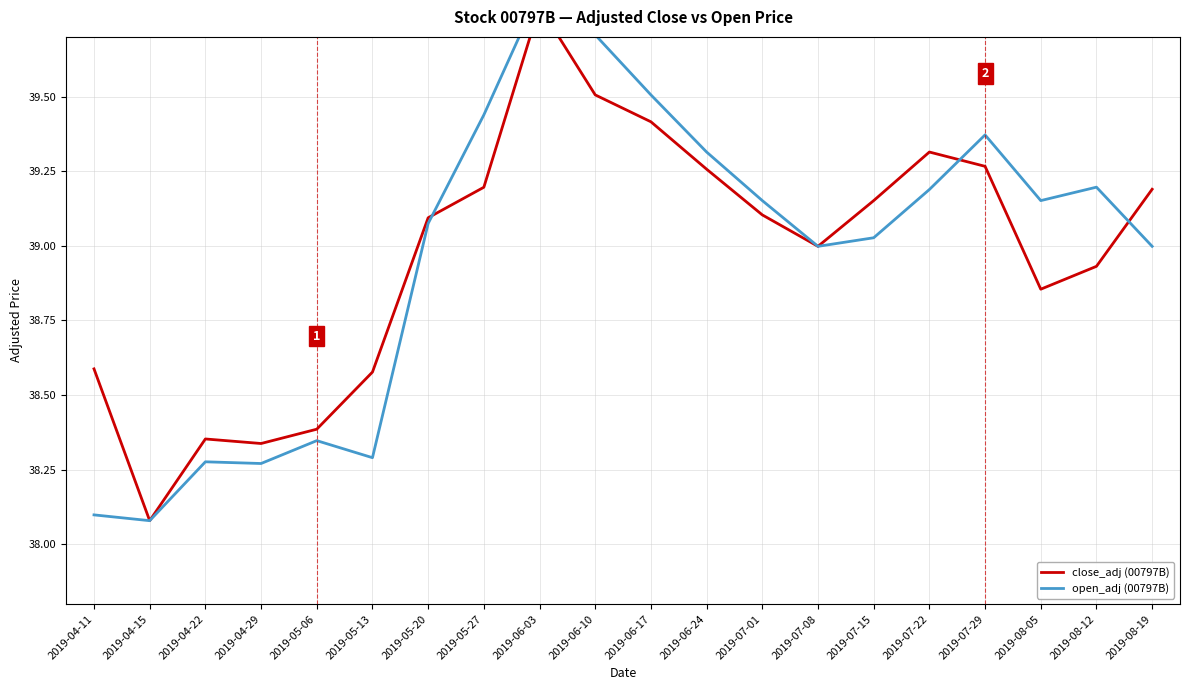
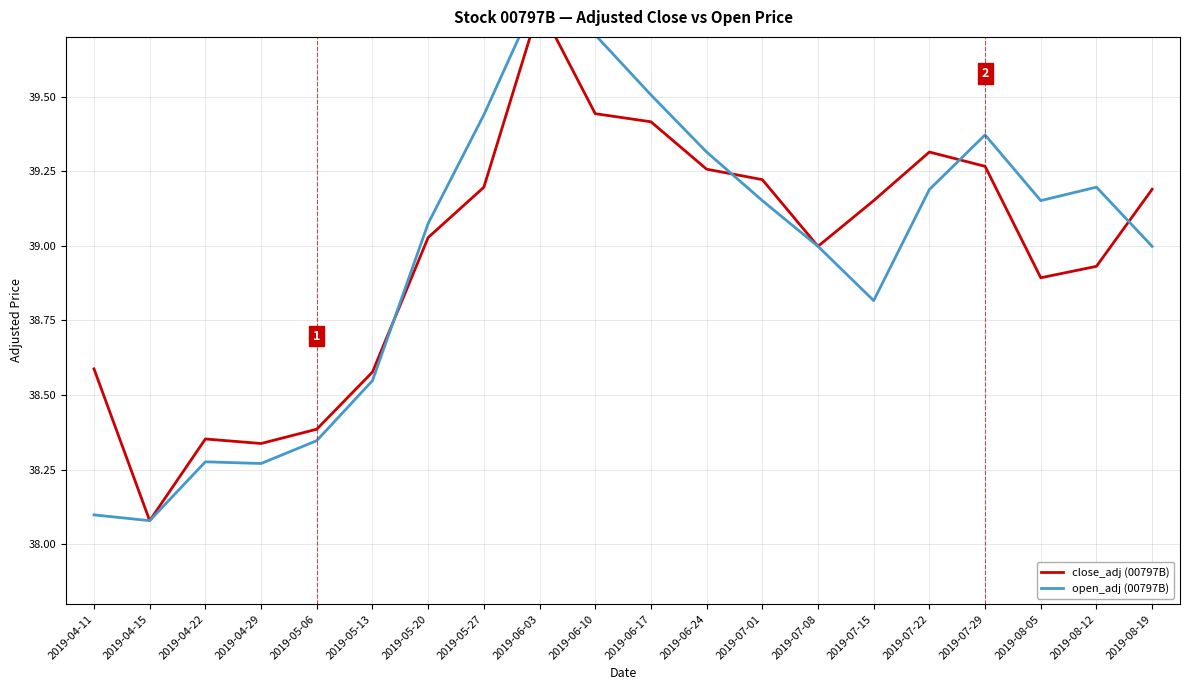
  {
    "close_adj (00797B)": {
      "2019-04-11": 38.59,
      "2019-04-22": 38.35,
      "2019-04-29": 38.34,
      "2019-05-06": 38.39,
      "2019-05-13": 38.58,
-     "2019-05-20": 39.09,
+     "2019-05-20": 39.03,
      "2019-05-27": 39.20,
-     "2019-06-10": 39.51,
+     "2019-06-10": 39.44,
      "2019-06-17": 39.42,
      "2019-06-24": 39.26,
-     "2019-07-01": 39.10,
+     "2019-07-01": 39.22,
      "2019-07-15": 39.15,
      "2019-07-22": 39.31,
      "2019-07-29": 39.27,
-     "2019-08-05": 38.85,
+     "2019-08-05": 38.89,
      "2019-08-12": 38.93,
      "2019-08-19": 39.19
    },
    "open_adj (00797B)": {
      "2019-04-11": 38.10,
      "2019-04-22": 38.28,
      "2019-04-29": 38.27,
      "2019-05-06": 38.35,
-     "2019-05-13": 38.29,
+     "2019-05-13": 38.55,
      "2019-05-20": 39.08,
      "2019-05-27": 39.44,
      "2019-06-10": 39.71,
      "2019-06-17": 39.51,
      "2019-06-24": 39.31,
      "2019-07-01": 39.15,
-     "2019-07-15": 39.03,
+     "2019-07-15": 38.82,
      "2019-07-22": 39.19,
      "2019-07-29": 39.37,
      "2019-08-05": 39.15,
      "2019-08-12": 39.20,
      "2019-08-19": 39.00
    }
  }
